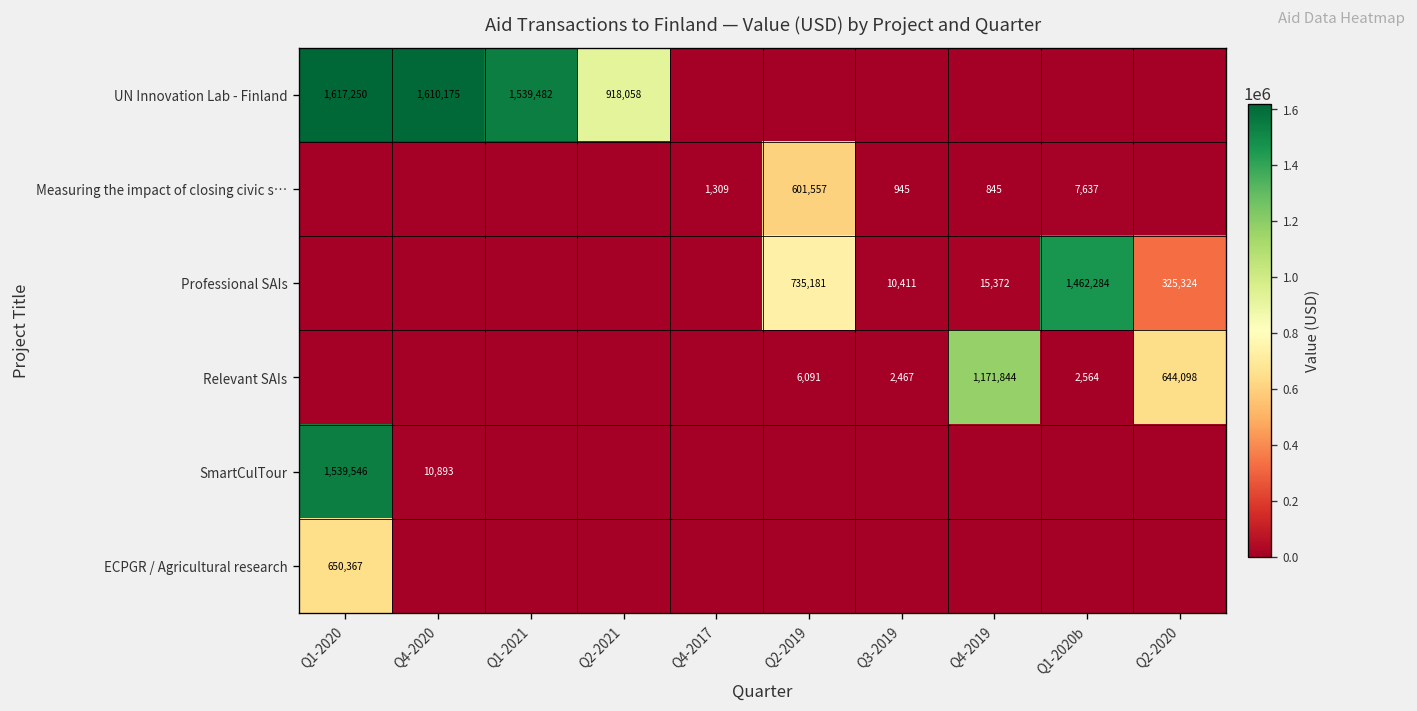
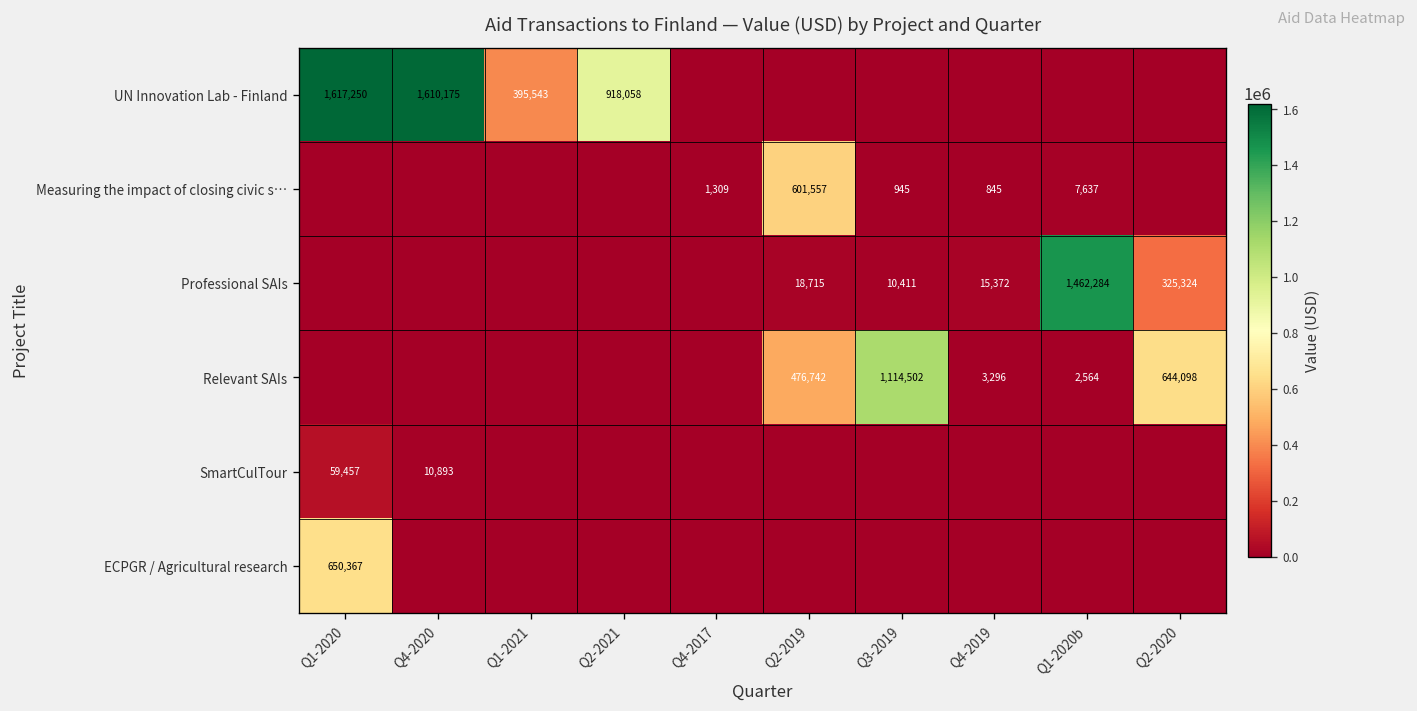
  {
    "UN Innovation Lab - Finland": {
      "Q1-2020": "1,617,250",
      "Q4-2020": "1,610,175",
-     "Q1-2021": "1,539,482",
+     "Q1-2021": "395,543",
      "Q2-2021": "918,058"
    },
    "Measuring the impact of closing civic s…": {
      "Q4-2017": "1,309",
      "Q2-2019": "601,557",
      "Q3-2019": "945",
      "Q4-2019": "845",
      "Q1-2020b": "7,637"
    },
    "Professional SAIs": {
-     "Q2-2019": "735,181",
+     "Q2-2019": "18,715",
      "Q3-2019": "10,411",
      "Q4-2019": "15,372",
      "Q1-2020b": "1,462,284",
      "Q2-2020": "325,324"
    },
    "Relevant SAIs": {
-     "Q2-2019": "6,091",
-     "Q3-2019": "2,467",
-     "Q4-2019": "1,171,844",
+     "Q2-2019": "476,742",
+     "Q3-2019": "1,114,502",
+     "Q4-2019": "3,296",
      "Q1-2020b": "2,564",
      "Q2-2020": "644,098"
    },
    "SmartCulTour": {
-     "Q1-2020": "1,539,546",
+     "Q1-2020": "59,457",
      "Q4-2020": "10,893"
    },
    "ECPGR / Agricultural research": {
      "Q1-2020": "650,367"
    }
  }
